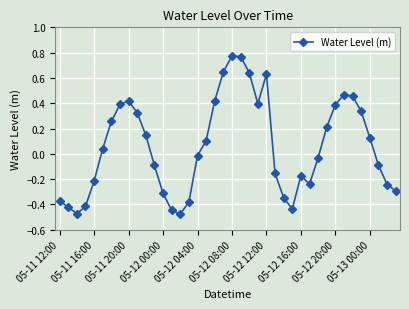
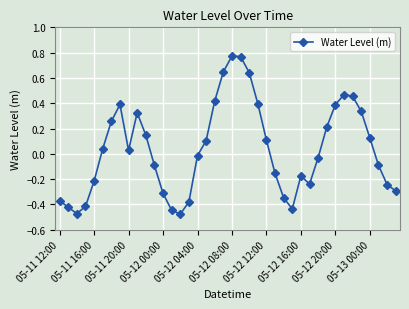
  {
    "05-11 12:00": -0.37,
    "05-11 16:00": -0.21,
-   "05-11 20:00": 0.42,
+   "05-11 20:00": 0.03,
    "05-12 00:00": -0.31,
    "05-12 04:00": -0.01,
    "05-12 08:00": 0.77,
-   "05-12 12:00": 0.63,
+   "05-12 12:00": 0.11,
    "05-12 16:00": -0.17,
    "05-12 20:00": 0.39,
    "05-13 00:00": 0.13
  }
